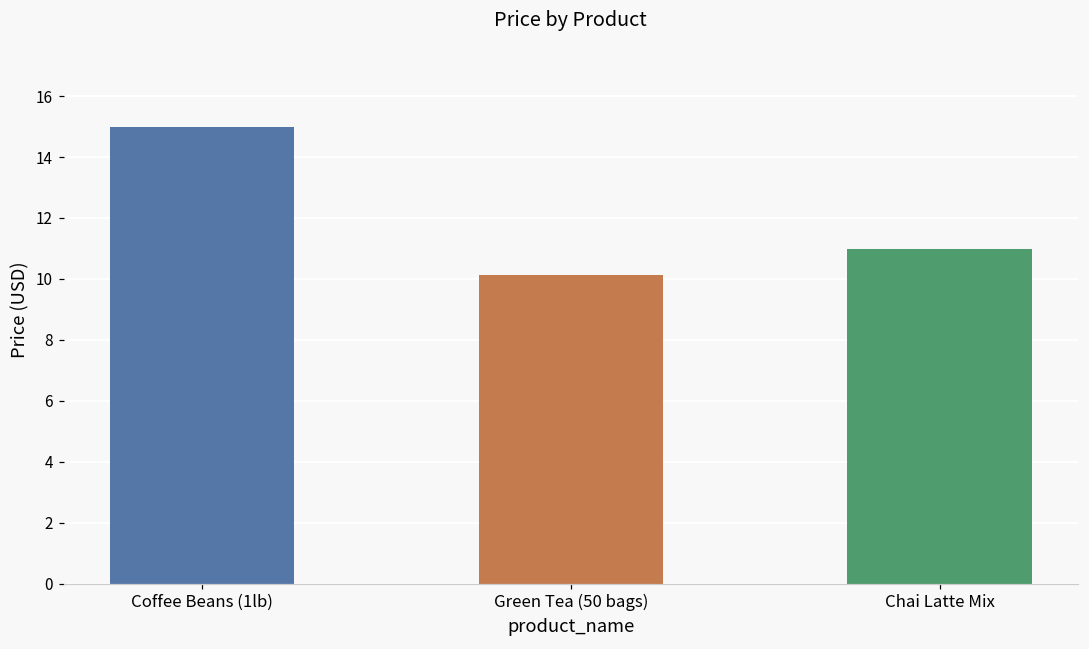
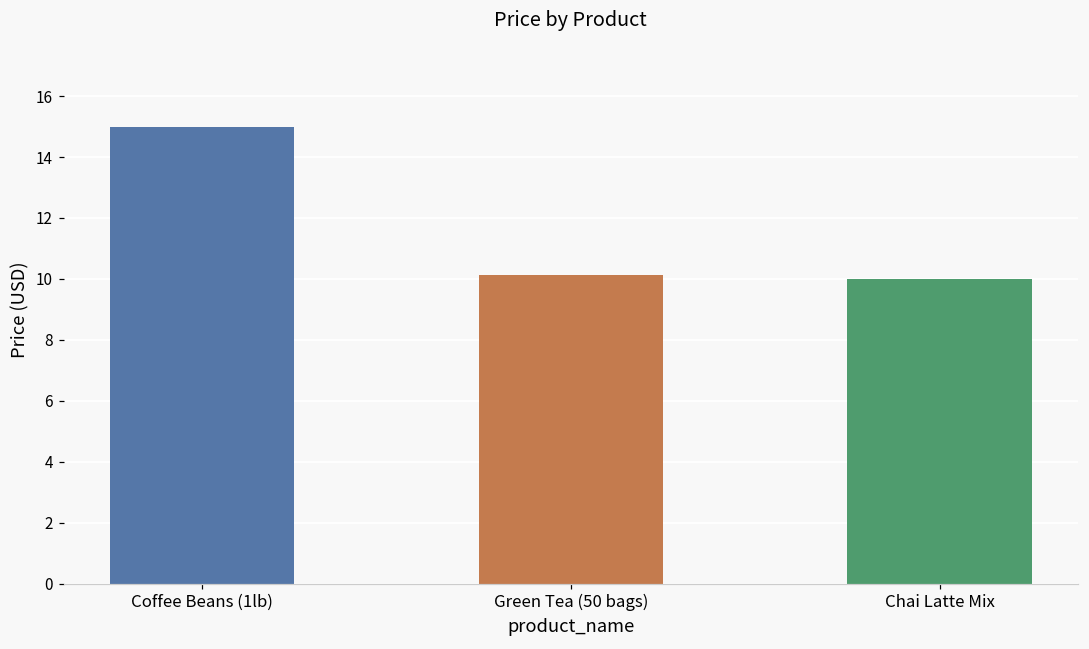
  {
    "Coffee Beans (1lb)": 15.0,
    "Green Tea (50 bags)": 10.1,
-   "Chai Latte Mix": 11.0
+   "Chai Latte Mix": 10.0
  }
